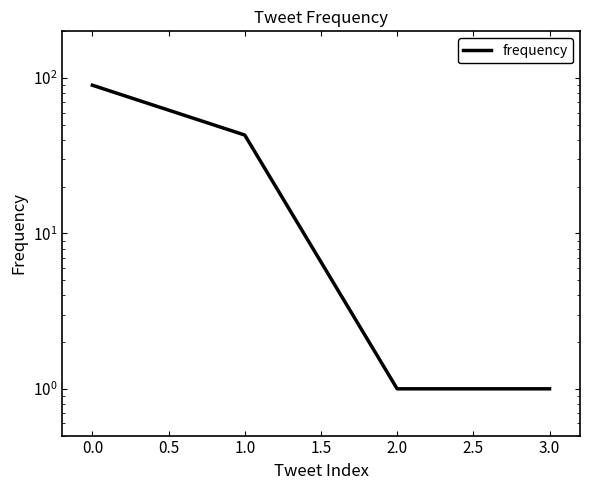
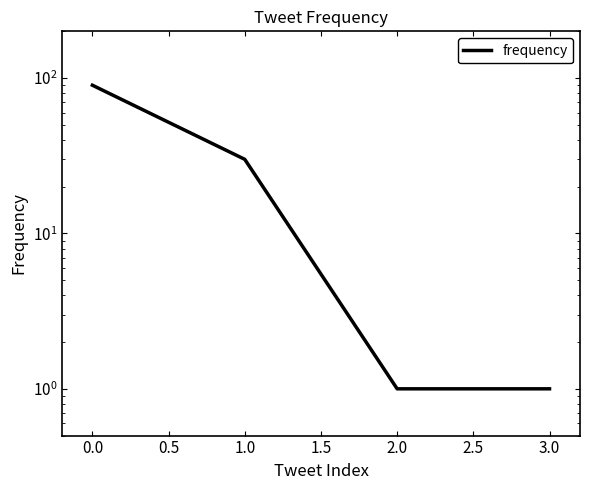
  {
    "0.0": 90,
-   "1.0": 43,
+   "1.0": 30,
    "2.0": 1,
    "3.0": 1
  }
